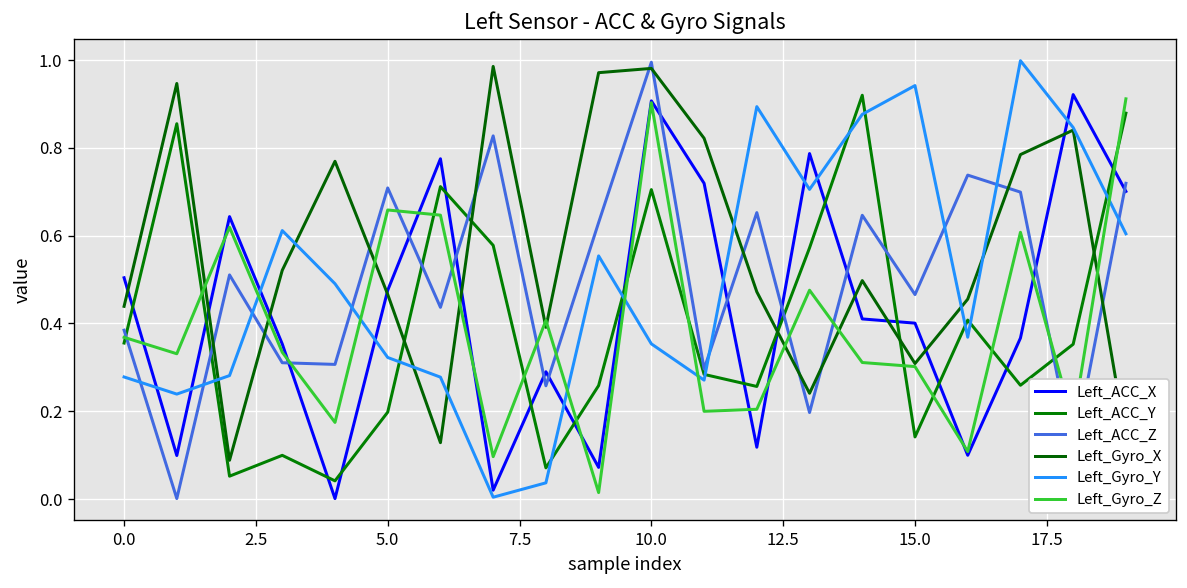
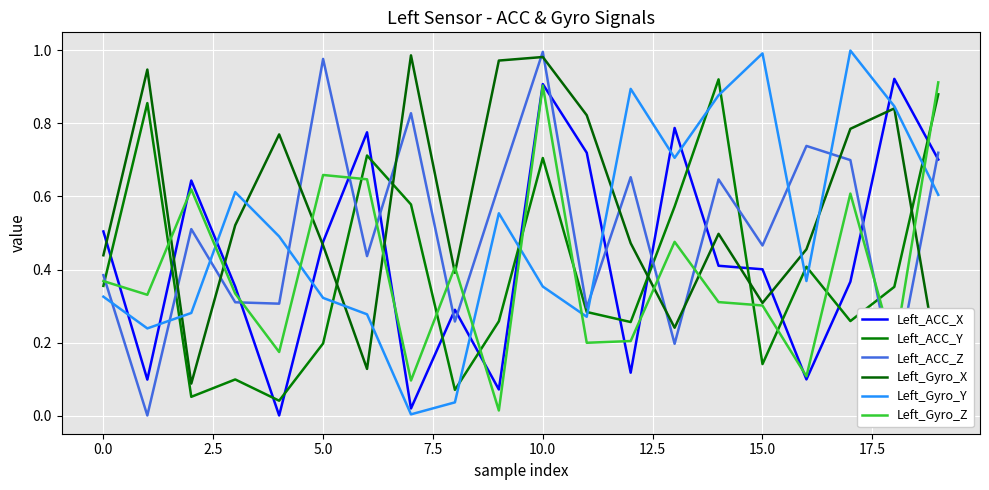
  {
    "Left_ACC_X": {
      "0.0": 0.50,
      "5.0": 0.48,
      "15.0": 0.40
    },
    "Left_ACC_Z": {
      "0.0": 0.38,
-     "5.0": 0.71,
+     "5.0": 0.98,
      "10.0": 1.00,
      "15.0": 0.47
    },
    "Left_Gyro_Y": {
-     "0.0": 0.28,
+     "0.0": 0.33,
      "5.0": 0.32,
      "10.0": 0.35,
-     "15.0": 0.94
+     "15.0": 0.99
    },
    "Left_Gyro_Z": {
      "0.0": 0.37,
      "5.0": 0.66
    }
  }
